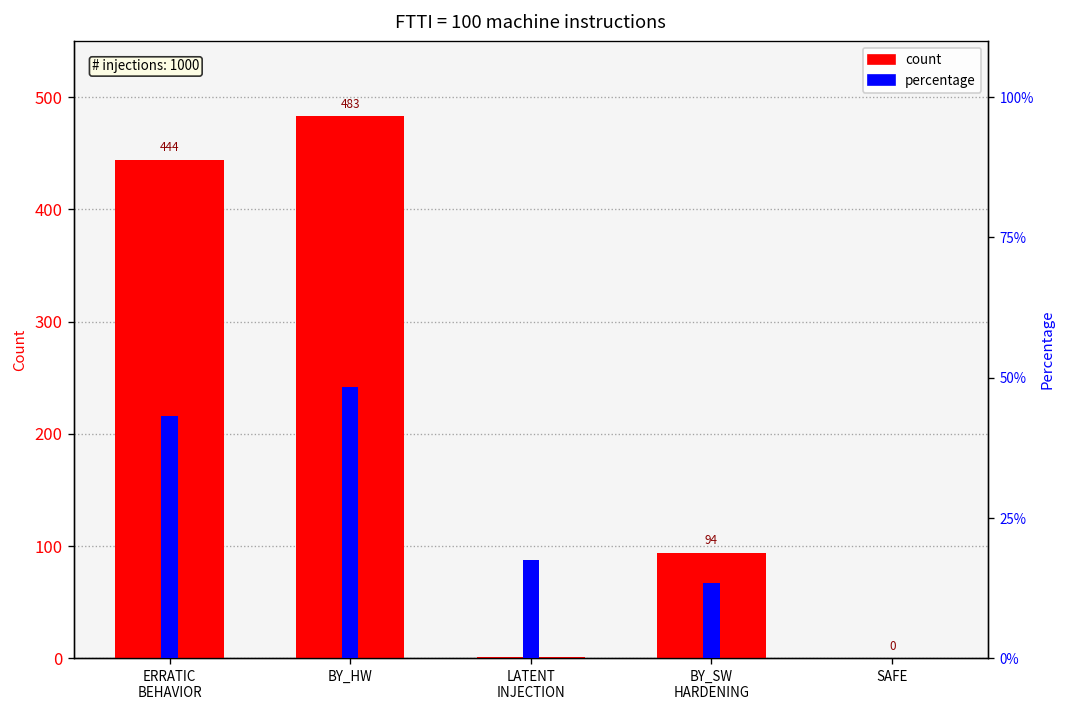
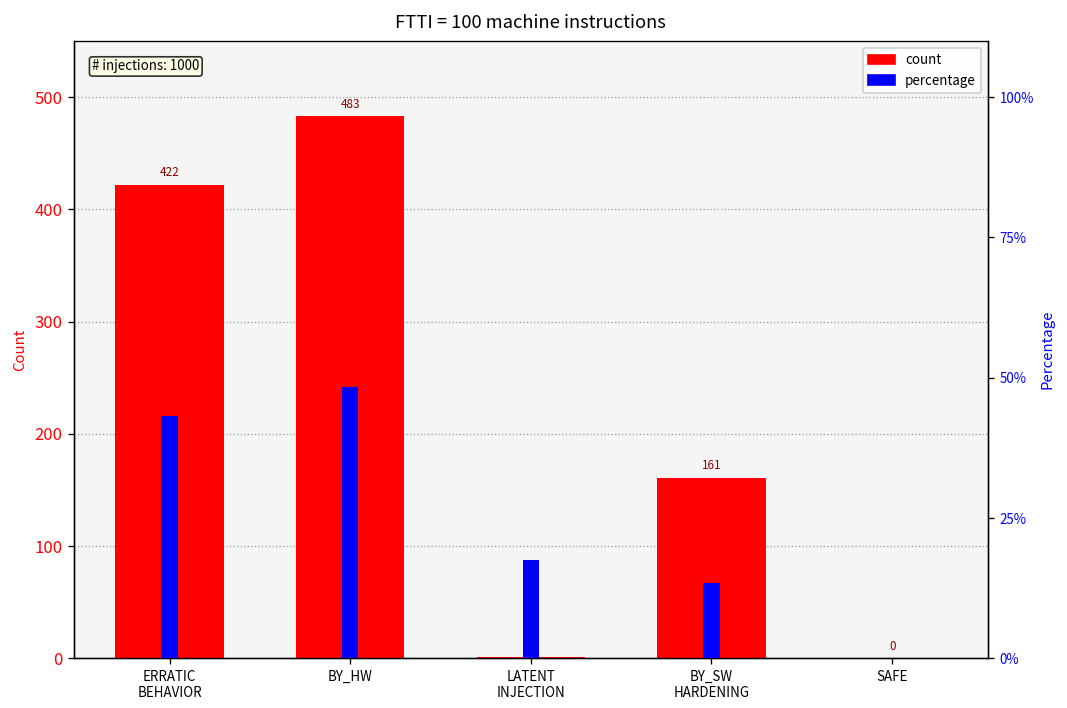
  {
    "count": {
-     "ERRATIC BEHAVIOR": 444,
+     "ERRATIC BEHAVIOR": 422,
      "BY_HW": 483,
-     "BY_SW HARDENING": 94,
+     "BY_SW HARDENING": 161,
      "SAFE": 0
    },
    "percentage": {
      "SAFE": 0
    }
  }
